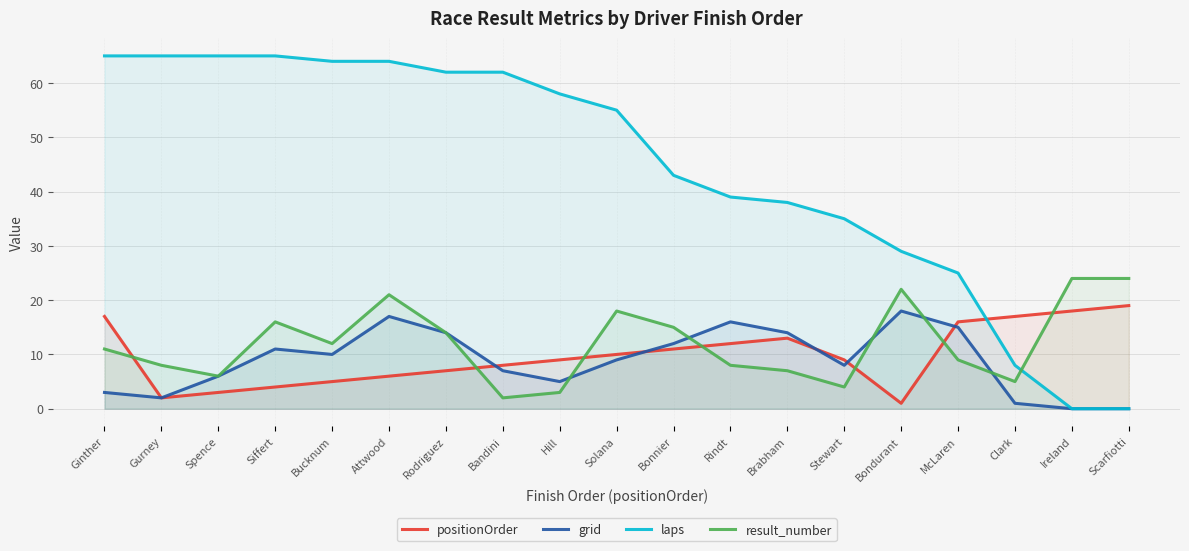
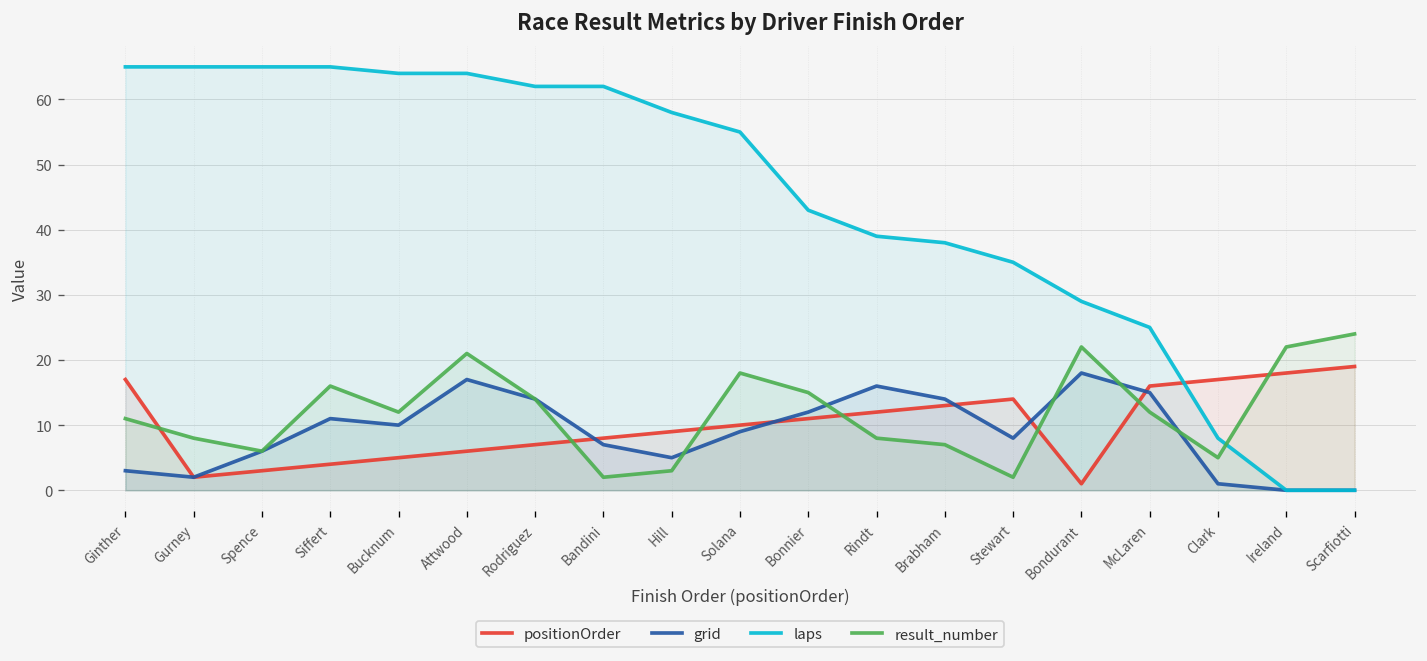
  {
    "positionOrder": {
      "Ginther": 17,
      "Spence": 3,
      "Siffert": 4,
      "Bucknum": 5,
      "Attwood": 6,
      "Rodriguez": 7,
      "Bandini": 8,
      "Hill": 9,
      "Solana": 10,
      "Bonnier": 11,
      "Rindt": 12,
      "Brabham": 13,
-     "Stewart": 9,
+     "Stewart": 14,
      "Bondurant": 1,
      "McLaren": 16,
      "Clark": 17,
      "Ireland": 18,
      "Scarfiotti": 19
    },
    "grid": {
      "Ginther": 3,
      "Siffert": 11,
      "Bucknum": 10,
      "Attwood": 17,
      "Bandini": 7,
      "Hill": 5,
      "Solana": 9,
      "Bonnier": 12,
      "Rindt": 16,
      "Brabham": 14,
      "Stewart": 8,
      "Bondurant": 18,
      "McLaren": 15,
      "Clark": 1
    },
    "laps": {
      "Ginther": 65,
      "Gurney": 65,
      "Spence": 65,
      "Siffert": 65,
      "Bucknum": 64,
      "Attwood": 64,
      "Rodriguez": 62,
      "Bandini": 62,
      "Hill": 58,
      "Solana": 55,
      "Bonnier": 43,
      "Rindt": 39,
      "Brabham": 38,
      "Stewart": 35,
      "Bondurant": 29,
      "McLaren": 25,
      "Clark": 8
    },
    "result_number": {
      "Ginther": 11,
      "Gurney": 8,
      "Siffert": 16,
      "Bucknum": 12,
      "Attwood": 21,
      "Bandini": 2,
      "Hill": 3,
      "Solana": 18,
      "Bonnier": 15,
      "Rindt": 8,
      "Brabham": 7,
-     "Stewart": 4,
+     "Stewart": 2,
      "Bondurant": 22,
-     "McLaren": 9,
+     "McLaren": 12,
      "Clark": 5,
-     "Ireland": 24,
+     "Ireland": 22,
      "Scarfiotti": 24
    }
  }
